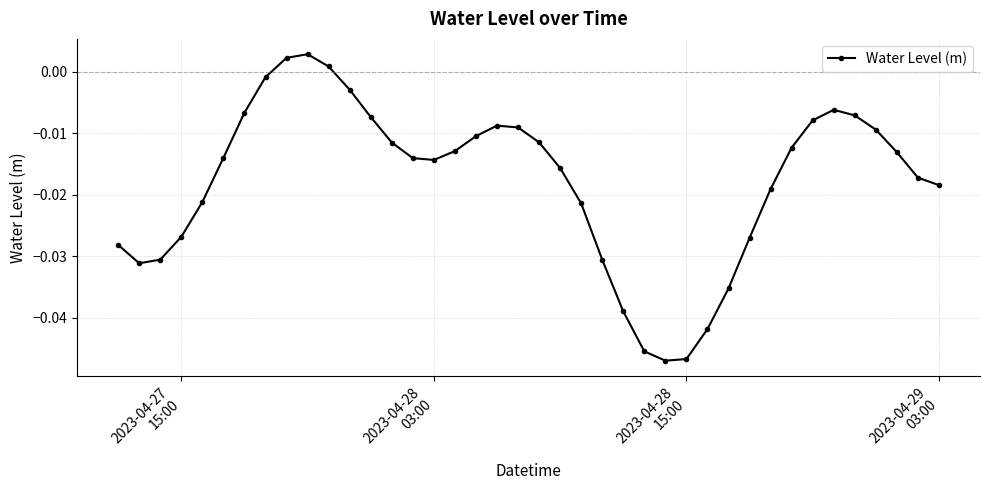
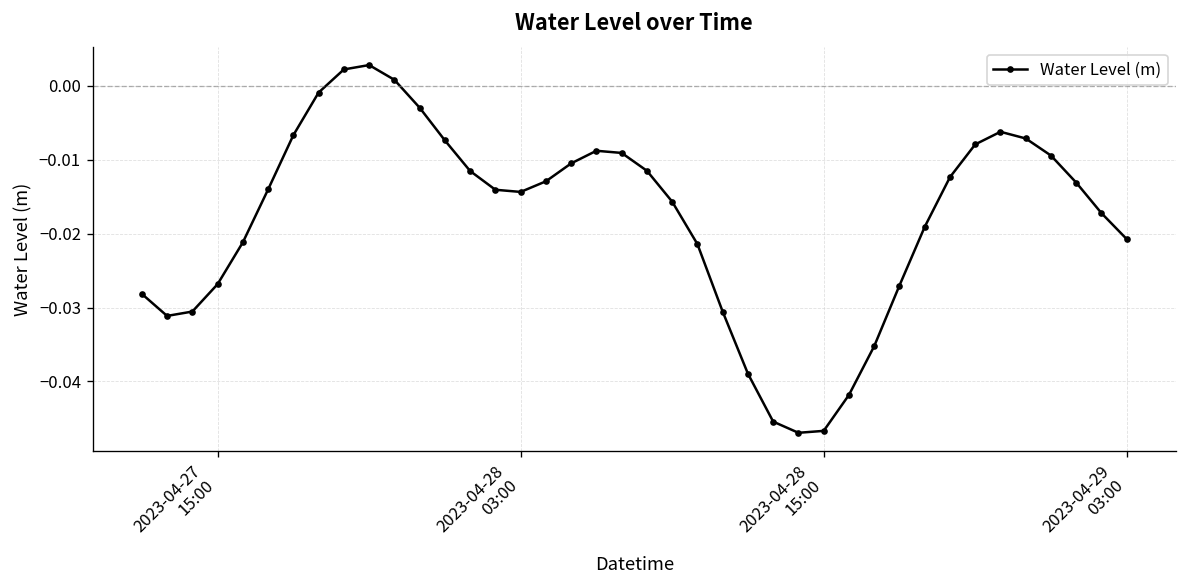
  {
    "2023-04-27 15:00": -0.027,
    "2023-04-28 03:00": -0.014,
    "2023-04-28 15:00": -0.047,
-   "2023-04-29 03:00": -0.018
+   "2023-04-29 03:00": -0.021
  }
